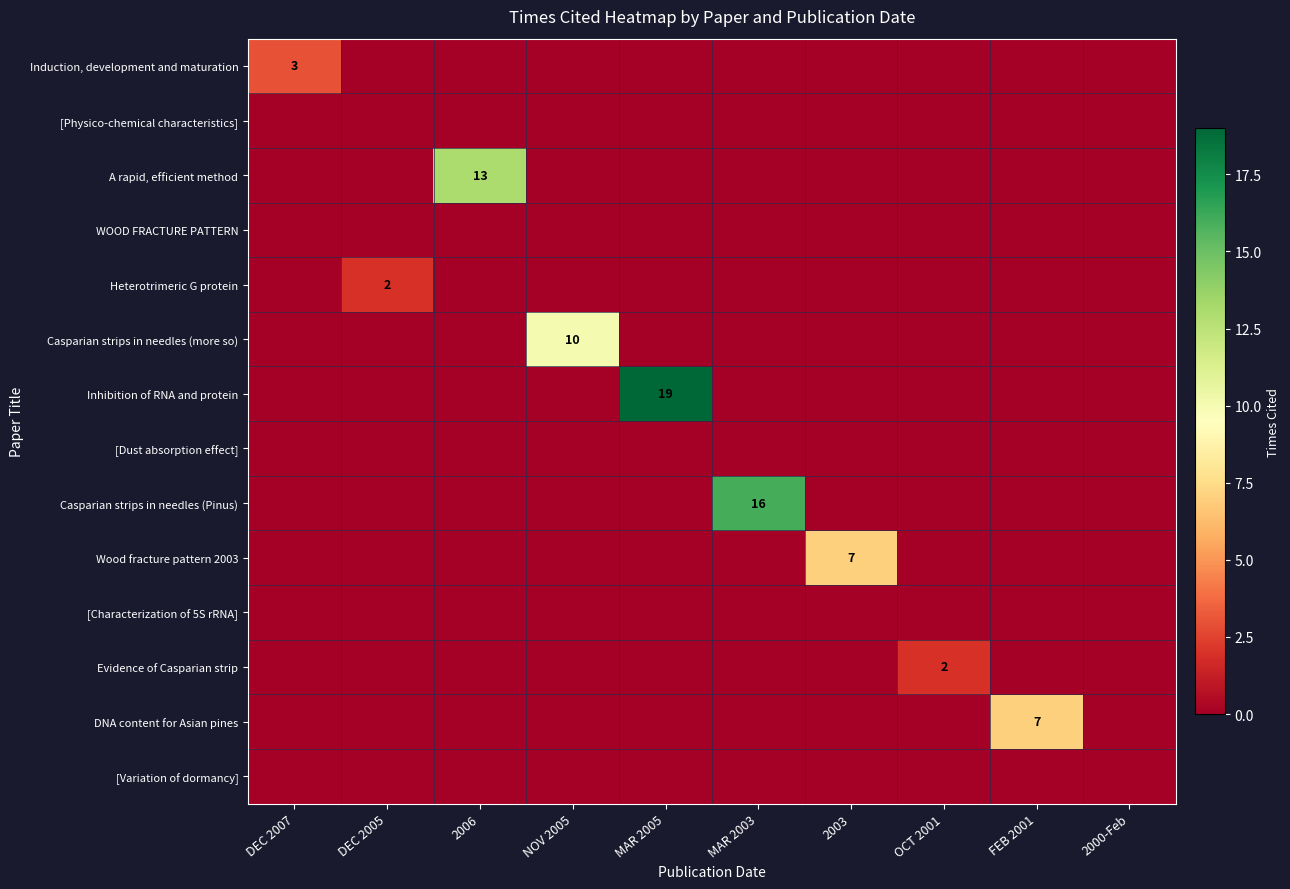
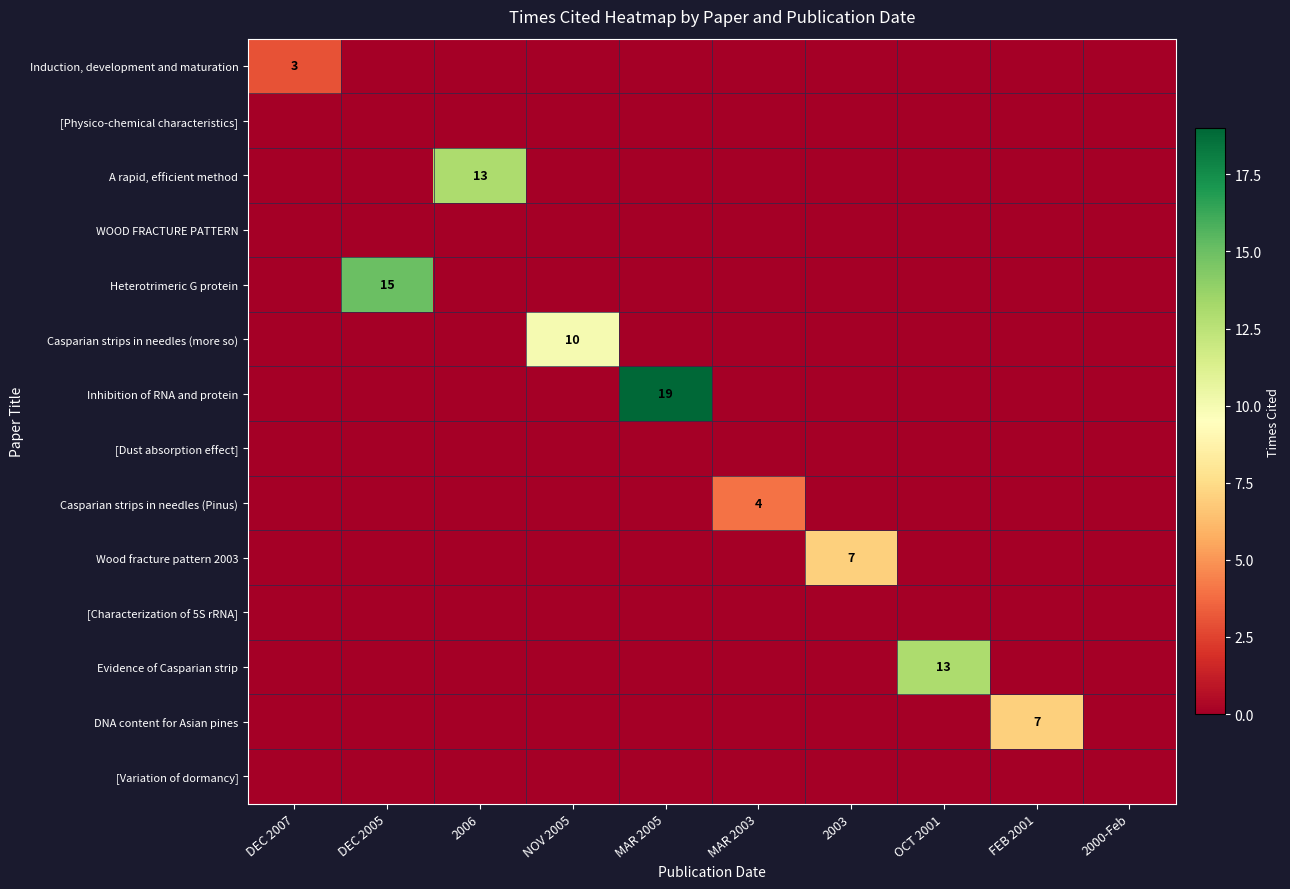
  {
    "Induction, development and maturation": {
      "DEC 2007": 3
    },
    "A rapid, efficient method": {
      "2006": 13
    },
    "Heterotrimeric G protein": {
-     "DEC 2005": 2
+     "DEC 2005": 15
    },
    "Casparian strips in needles (more so)": {
      "NOV 2005": 10
    },
    "Inhibition of RNA and protein": {
      "MAR 2005": 19
    },
    "Casparian strips in needles (Pinus)": {
-     "MAR 2003": 16
+     "MAR 2003": 4
    },
    "Wood fracture pattern 2003": {
      "2003": 7
    },
    "Evidence of Casparian strip": {
-     "OCT 2001": 2
+     "OCT 2001": 13
    },
    "DNA content for Asian pines": {
      "FEB 2001": 7
    }
  }
